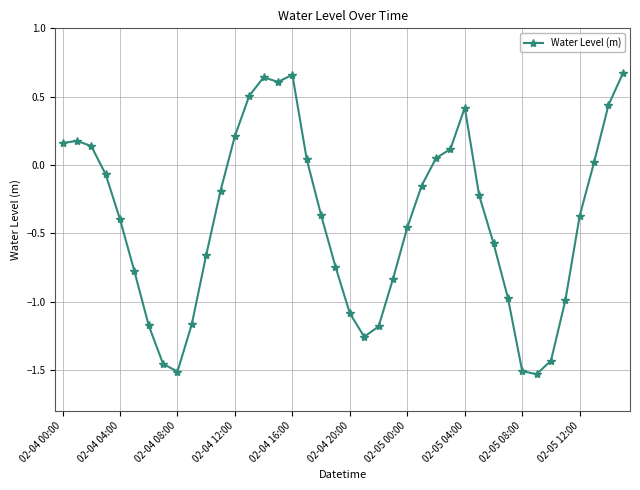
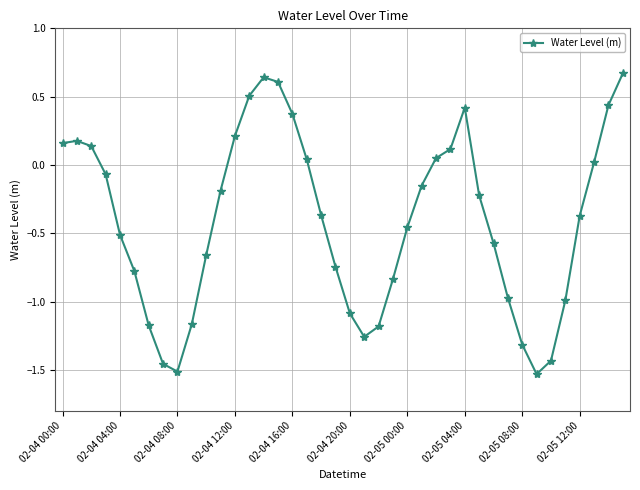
  {
    "02-04 00:00": 0.16,
-   "02-04 04:00": -0.40,
+   "02-04 04:00": -0.51,
    "02-04 08:00": -1.51,
    "02-04 12:00": 0.21,
-   "02-04 16:00": 0.66,
+   "02-04 16:00": 0.37,
    "02-04 20:00": -1.09,
    "02-05 00:00": -0.46,
    "02-05 04:00": 0.42,
-   "02-05 08:00": -1.51,
+   "02-05 08:00": -1.32,
    "02-05 12:00": -0.37
  }
